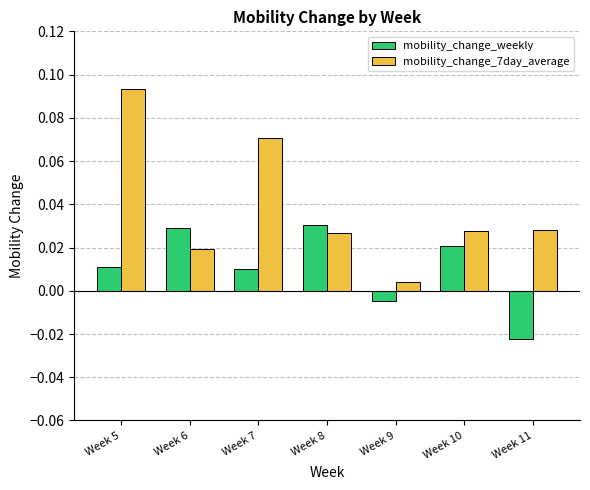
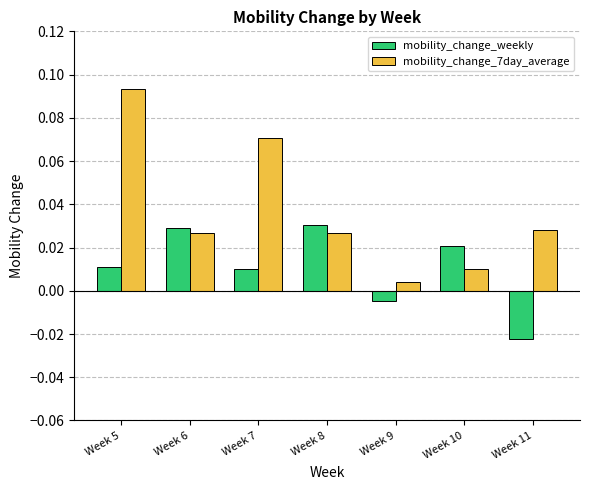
  {
    "mobility_change_weekly": {
      "Week 5": 0.011,
      "Week 6": 0.029,
      "Week 7": 0.010,
      "Week 8": 0.030,
      "Week 9": -0.005,
      "Week 10": 0.021,
      "Week 11": -0.022
    },
    "mobility_change_7day_average": {
      "Week 5": 0.093,
-     "Week 6": 0.020,
+     "Week 6": 0.027,
      "Week 7": 0.071,
      "Week 8": 0.027,
      "Week 9": 0.004,
-     "Week 10": 0.028,
+     "Week 10": 0.010,
      "Week 11": 0.028
    }
  }
